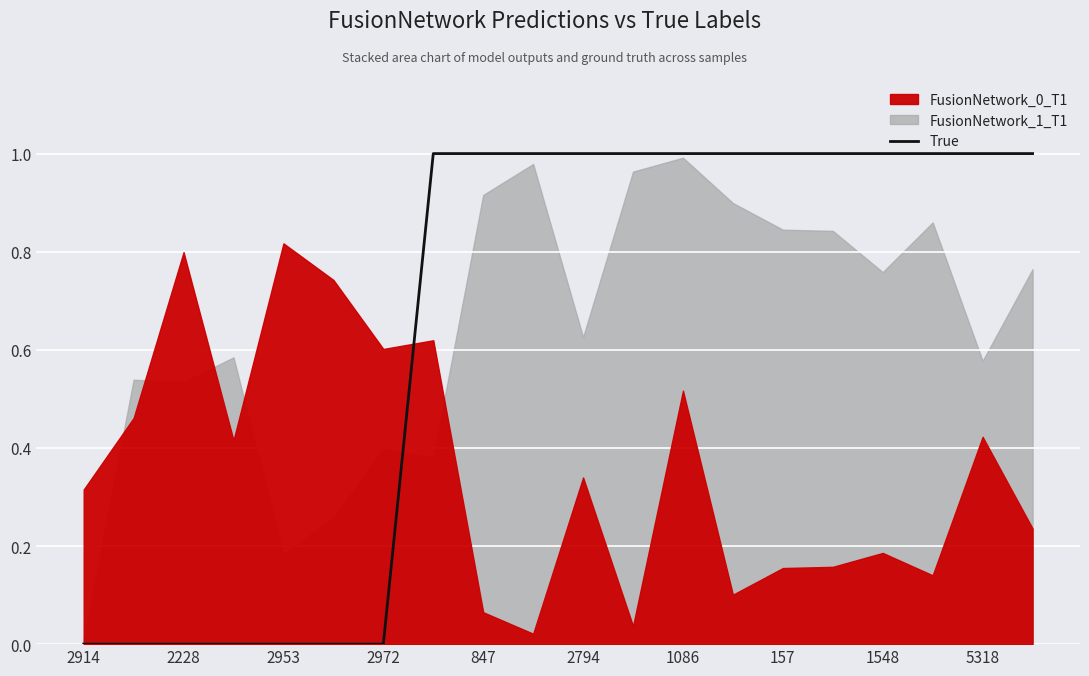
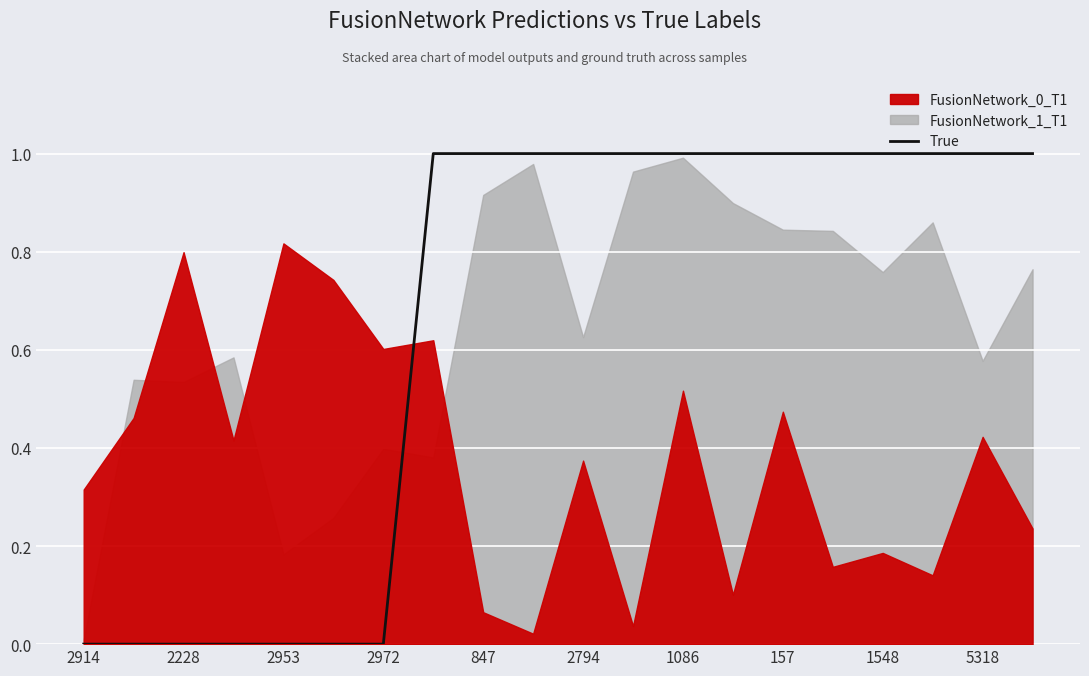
  {
    "True": {
      "2914": 0.00,
      "2228": 0.00,
      "2953": 0.00,
      "2972": 0.00,
      "847": 1.00,
      "2794": 1.00,
      "1086": 1.00,
      "157": 1.00,
      "1548": 1.00,
      "5318": 1.00
    },
    "FusionNetwork_0_T1": {
      "2914": 0.32,
      "2228": 0.80,
      "2953": 0.82,
      "2972": 0.60,
      "847": 0.07,
-     "2794": 0.34,
+     "2794": 0.37,
      "1086": 0.52,
-     "157": 0.16,
+     "157": 0.47,
      "1548": 0.19,
      "5318": 0.42
    },
    "FusionNetwork_1_T1": {
      "2914": 0.01,
      "2228": 0.53,
      "2953": 0.18,
      "2972": 0.40,
      "847": 0.92,
      "2794": 0.63,
      "1086": 0.99,
      "157": 0.84,
      "1548": 0.76,
      "5318": 0.58
    }
  }
